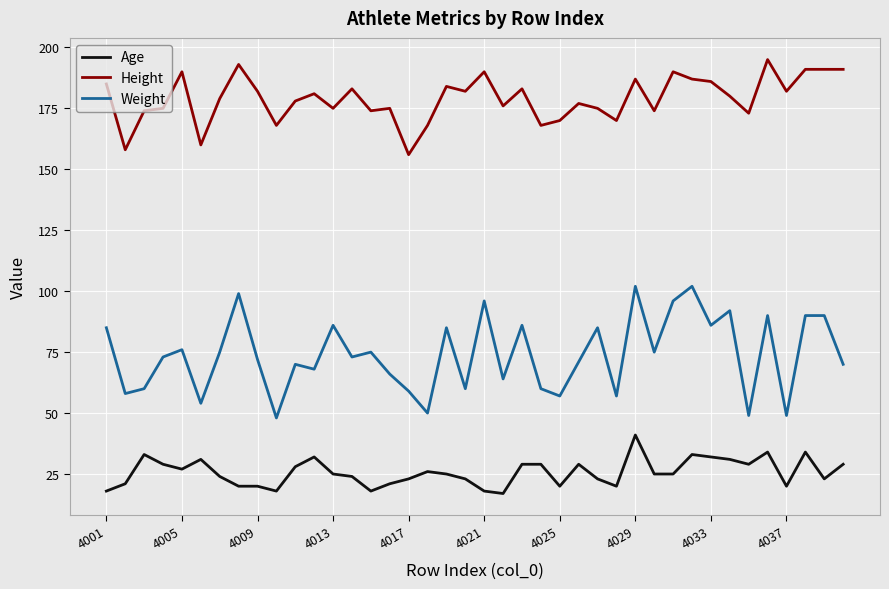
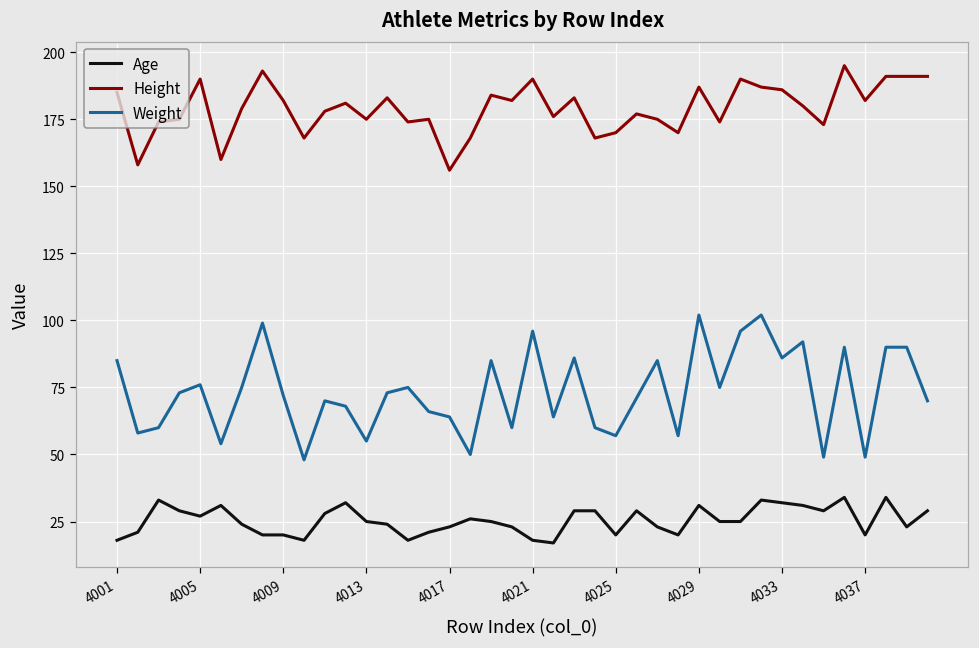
  {
    "Age": {
      "4001": 18,
      "4005": 27,
      "4009": 20,
      "4013": 25,
      "4017": 23,
      "4021": 18,
      "4025": 20,
-     "4029": 41,
+     "4029": 31,
      "4033": 32,
      "4037": 20
    },
    "Height": {
      "4005": 190,
      "4009": 182,
      "4013": 175,
      "4017": 156,
      "4021": 190,
      "4025": 170,
      "4029": 187,
      "4033": 186,
      "4037": 182
    },
    "Weight": {
      "4001": 85,
      "4005": 76,
      "4009": 72,
-     "4013": 86,
-     "4017": 59,
+     "4013": 55,
+     "4017": 64,
      "4021": 96,
      "4025": 57,
      "4029": 102,
      "4033": 86,
      "4037": 49
    }
  }
